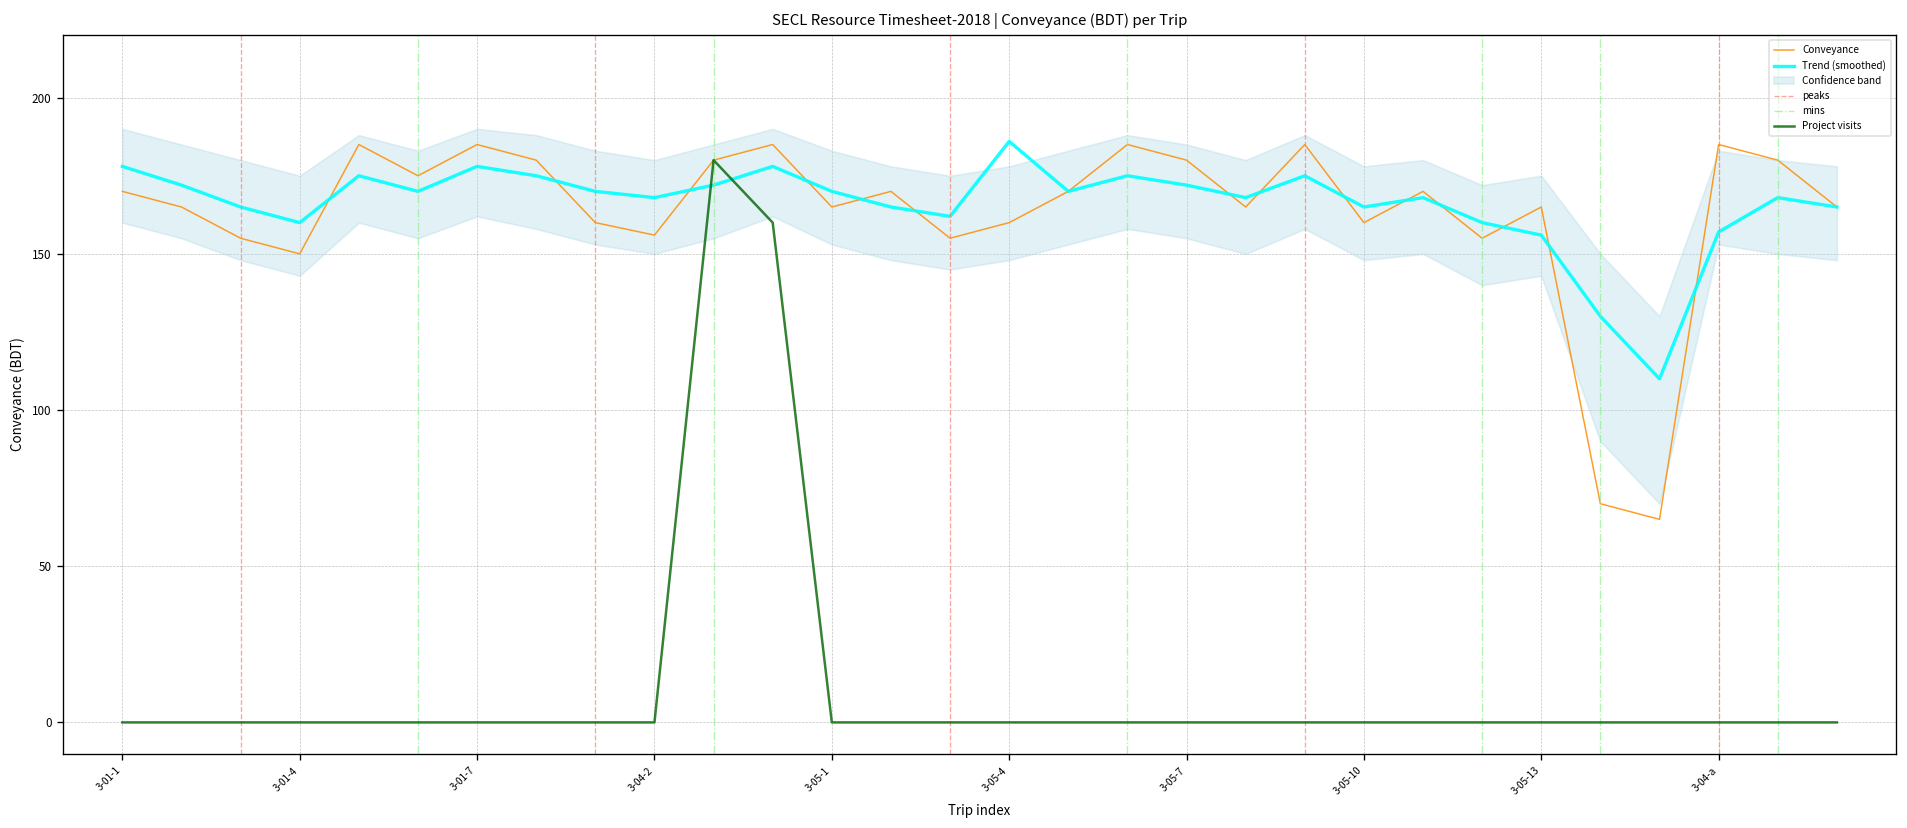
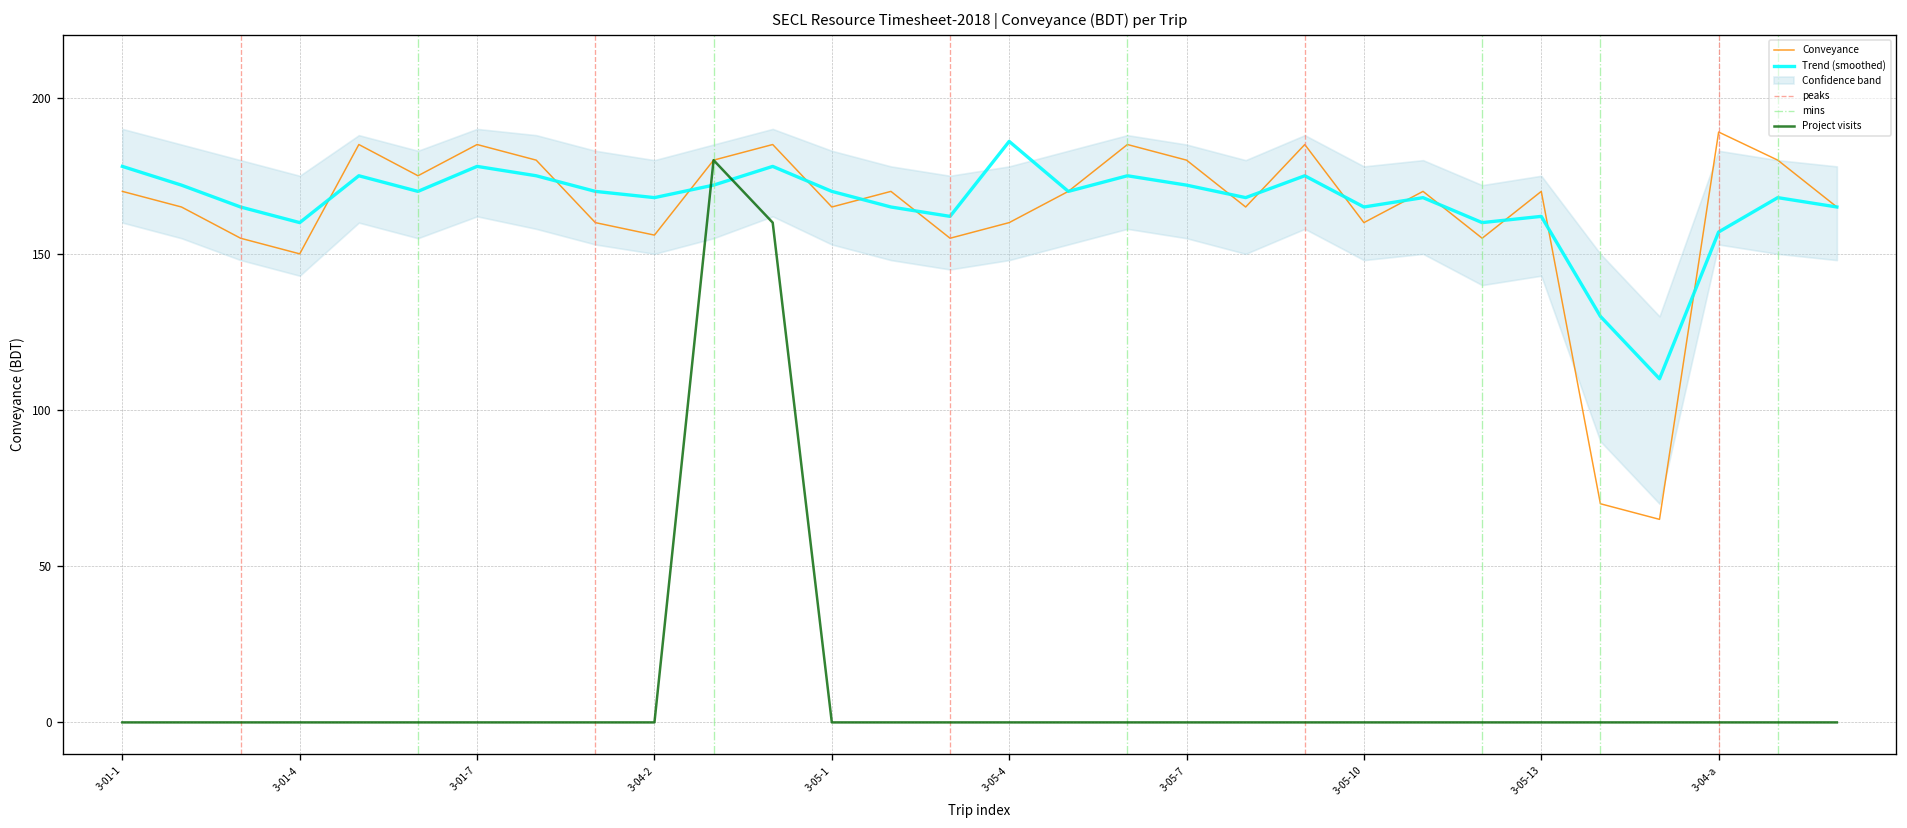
  {
    "Conveyance": {
      "3-01-1": 170,
      "3-01-4": 150,
      "3-01-7": 185,
      "3-04-2": 156,
      "3-05-1": 165,
      "3-05-4": 160,
      "3-05-7": 180,
      "3-05-10": 160,
-     "3-05-13": 165,
-     "3-04-a": 185
+     "3-05-13": 170,
+     "3-04-a": 189
    },
    "Trend (smoothed)": {
      "3-01-1": 178,
      "3-01-4": 160,
      "3-01-7": 178,
      "3-04-2": 168,
      "3-05-1": 170,
      "3-05-4": 186,
      "3-05-7": 172,
      "3-05-10": 165,
-     "3-05-13": 156,
+     "3-05-13": 162,
      "3-04-a": 157
    },
    "Project visits": {
      "3-01-1": 0,
      "3-01-4": 0,
      "3-01-7": 0,
      "3-04-2": 0,
      "3-05-1": 0,
      "3-05-4": 0,
      "3-05-7": 0,
      "3-05-10": 0,
      "3-05-13": 0,
      "3-04-a": 0
    }
  }
